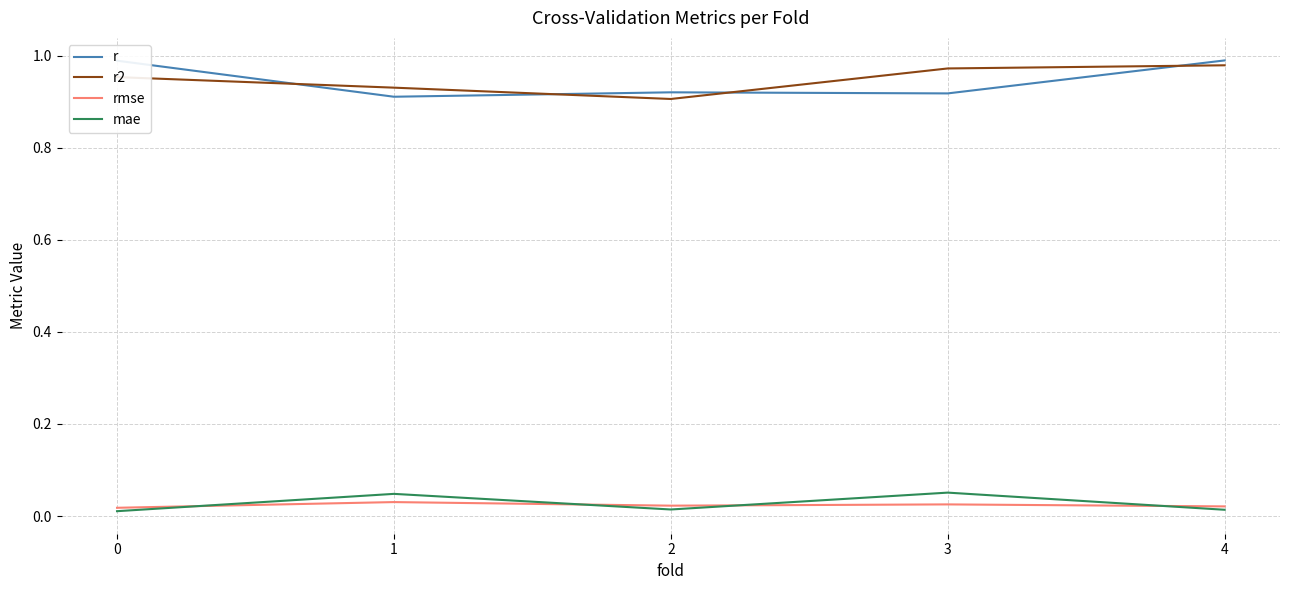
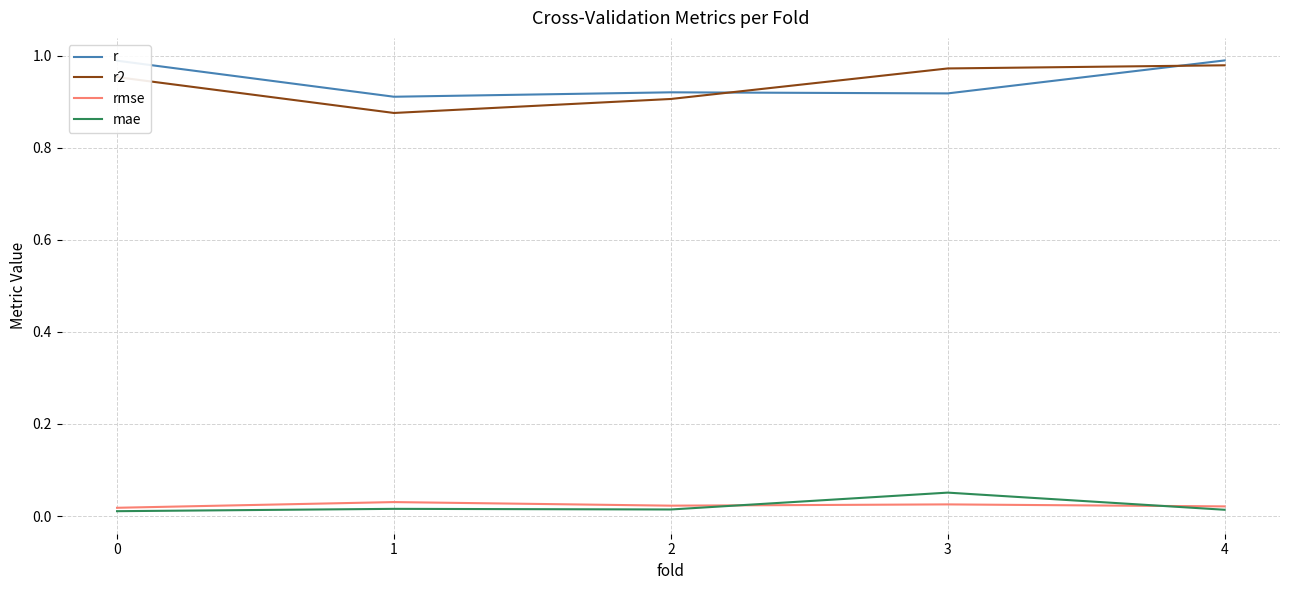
  {
    "r": {
      "1": 0.91,
      "2": 0.92,
      "3": 0.92,
      "4": 0.99
    },
    "r2": {
-     "1": 0.93,
+     "1": 0.88,
      "2": 0.91,
      "3": 0.97,
      "4": 0.98
    },
    "rmse": {
      "0": 0.02,
      "1": 0.03,
      "2": 0.02,
      "3": 0.03,
      "4": 0.02
    },
    "mae": {
      "0": 0.01,
-     "1": 0.05,
+     "1": 0.02,
      "2": 0.01,
      "3": 0.05,
      "4": 0.01
    }
  }
